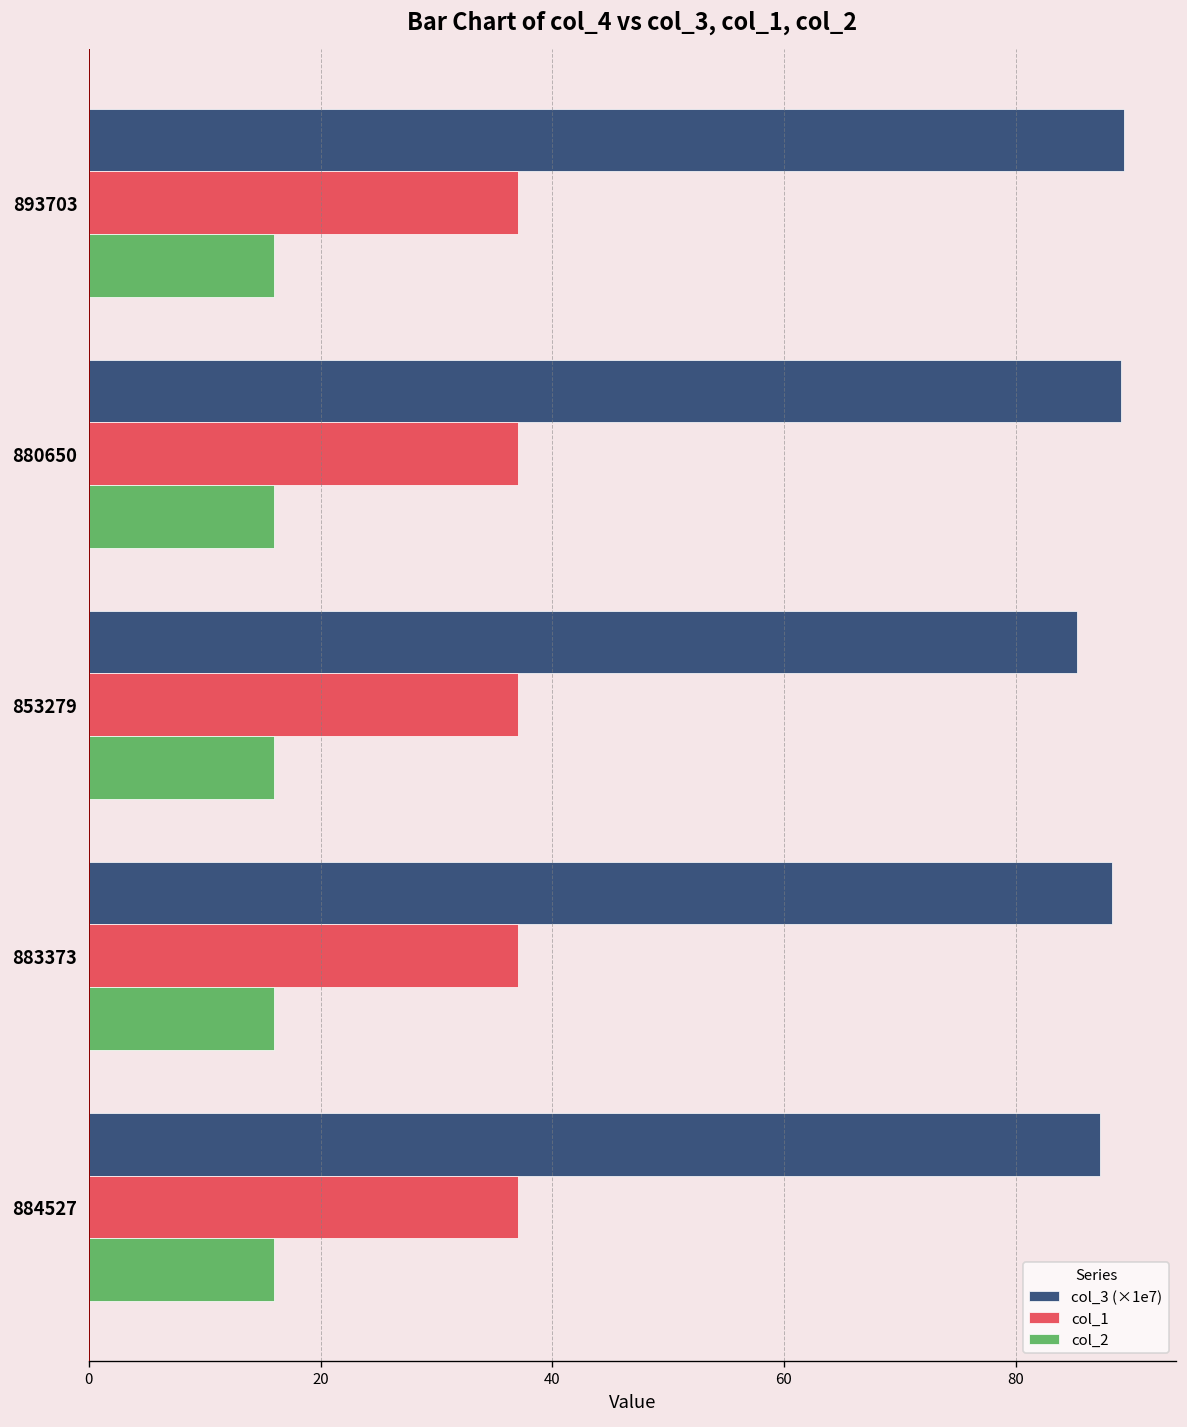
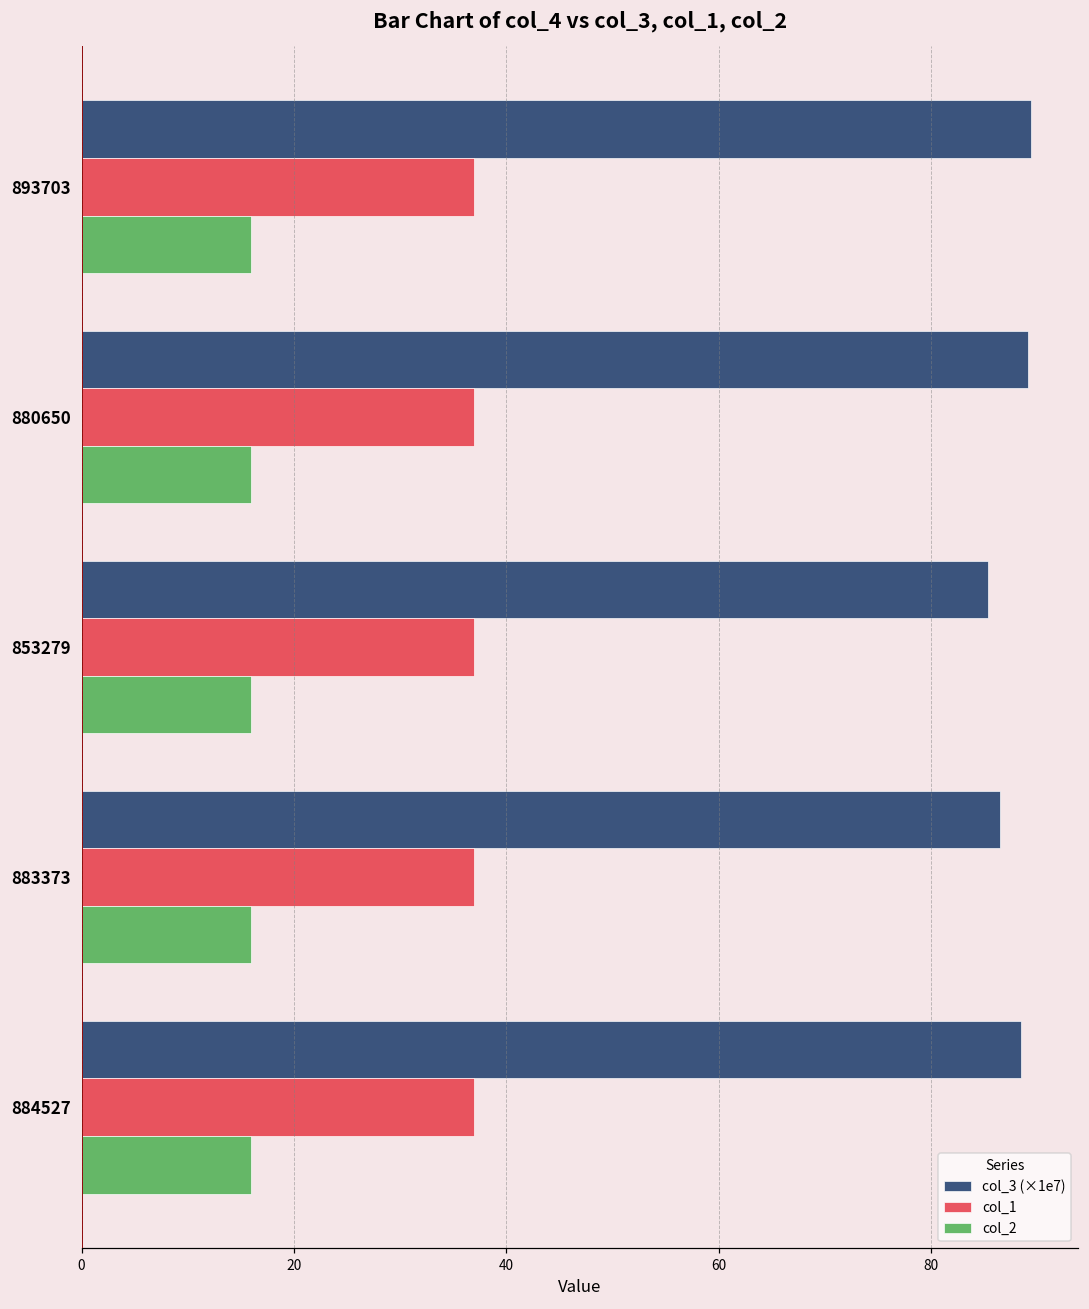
  {
    "col_3 (×1e7)": {
      "893703": 89,
      "880650": 89,
      "853279": 85,
-     "883373": 88,
-     "884527": 87
+     "883373": 86,
+     "884527": 88
    },
    "col_1": {
      "893703": 37,
      "880650": 37,
      "853279": 37,
      "883373": 37,
      "884527": 37
    },
    "col_2": {
      "893703": 16,
      "880650": 16,
      "853279": 16,
      "883373": 16,
      "884527": 16
    }
  }
